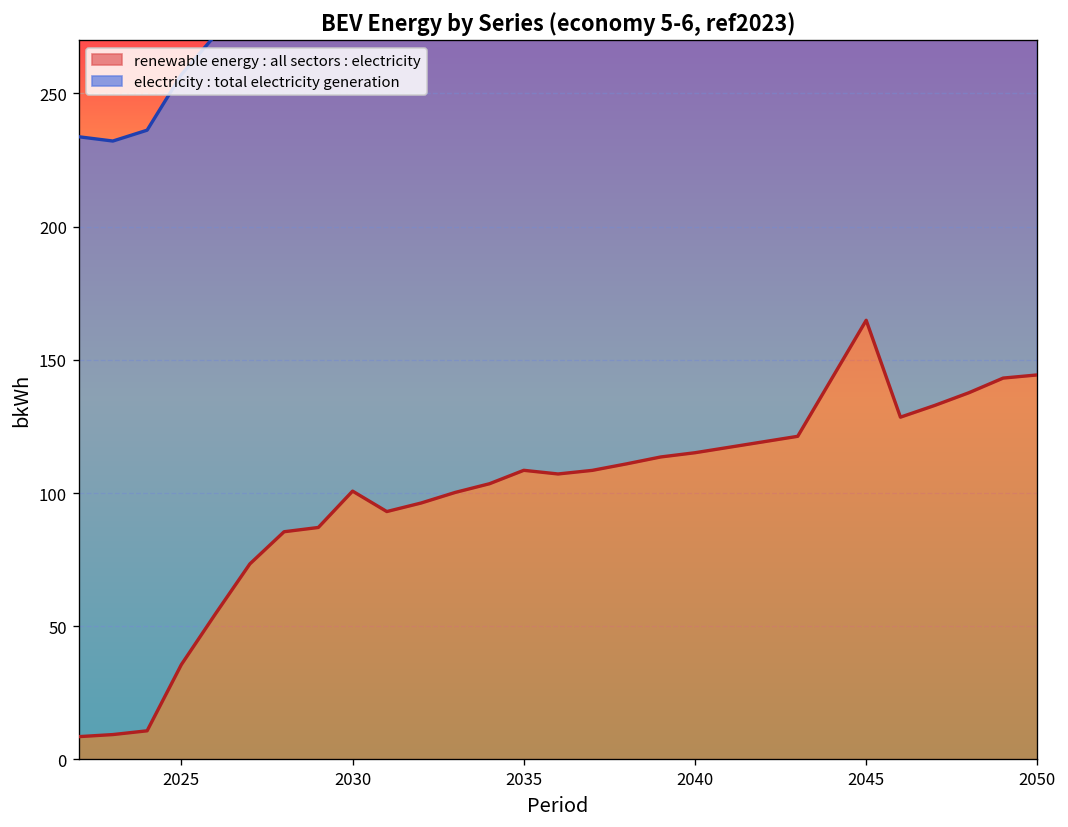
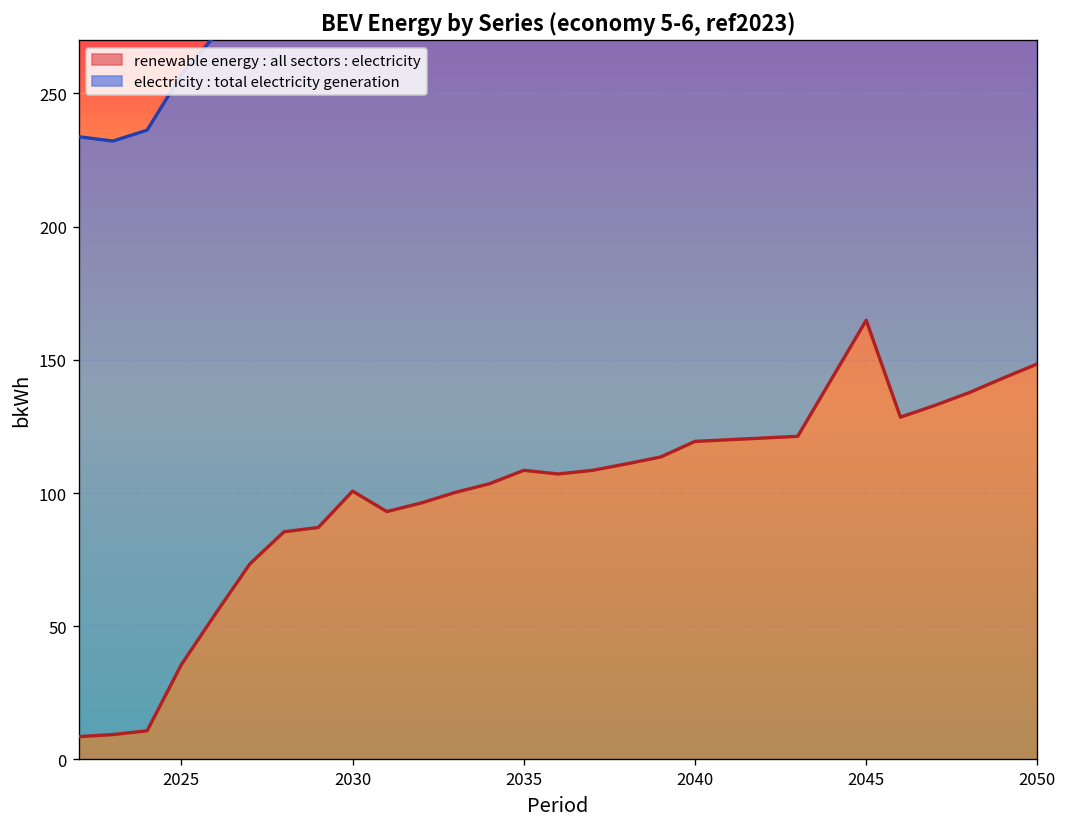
  {
    "renewable energy : all sectors : electricity": {
      "2025": 36,
      "2030": 101,
      "2035": 109,
-     "2040": 115,
+     "2040": 119,
      "2045": 165,
-     "2050": 144
+     "2050": 148
    }
  }
